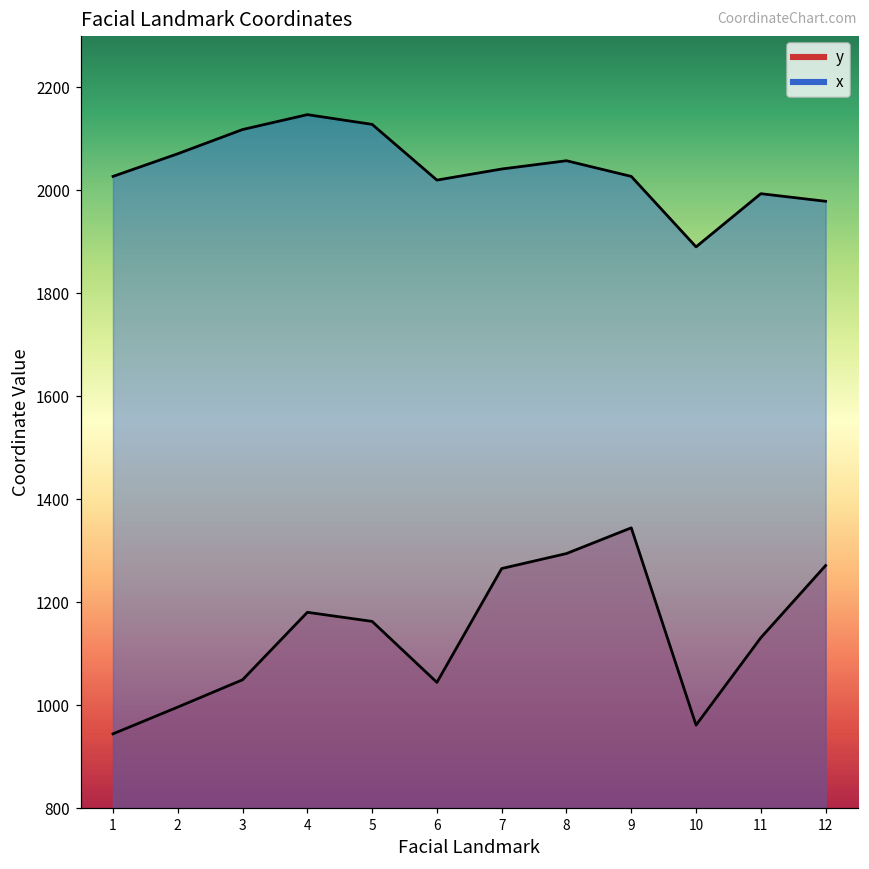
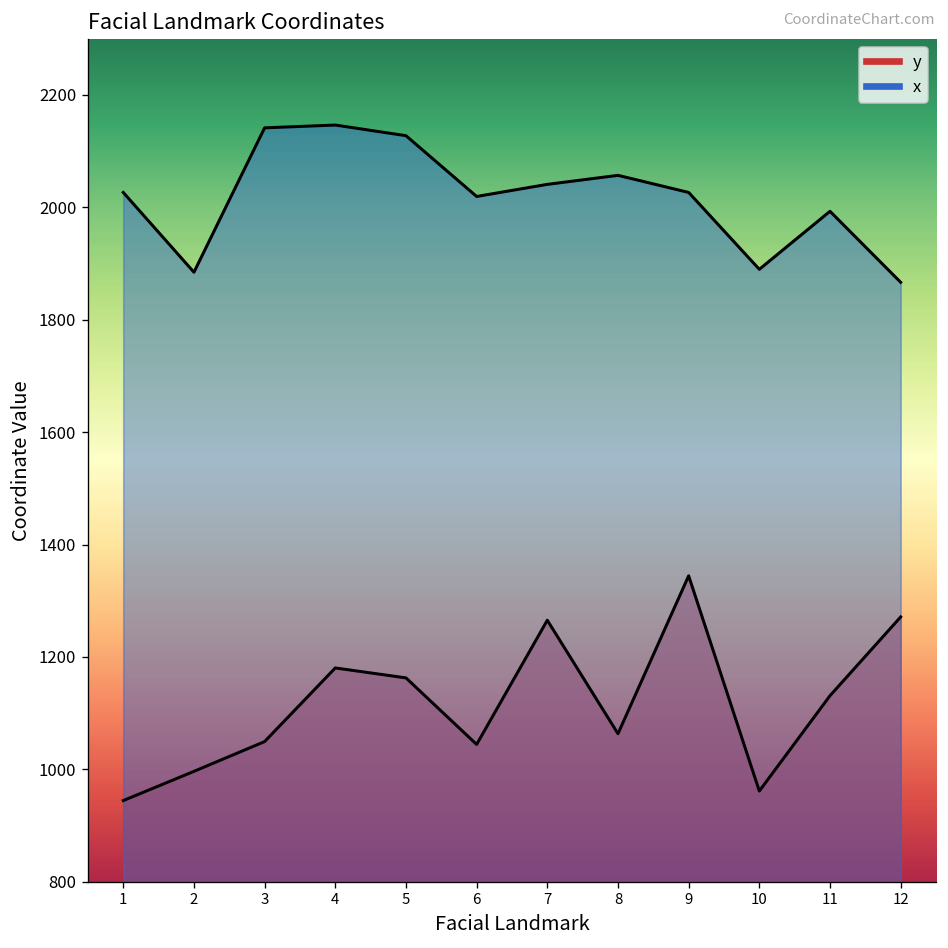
  {
    "y": {
      "1": 940,
      "2": 1000,
      "3": 1050,
      "4": 1180,
      "5": 1160,
      "6": 1040,
      "7": 1270,
-     "8": 1290,
+     "8": 1060,
      "9": 1340,
      "10": 960,
      "11": 1130,
      "12": 1270
    },
    "x": {
      "1": 2030,
-     "2": 2070,
-     "3": 2120,
+     "2": 1880,
+     "3": 2140,
      "4": 2150,
      "5": 2130,
      "6": 2020,
      "7": 2040,
      "8": 2060,
      "9": 2030,
      "10": 1890,
      "11": 1990,
-     "12": 1980
+     "12": 1870
    }
  }
